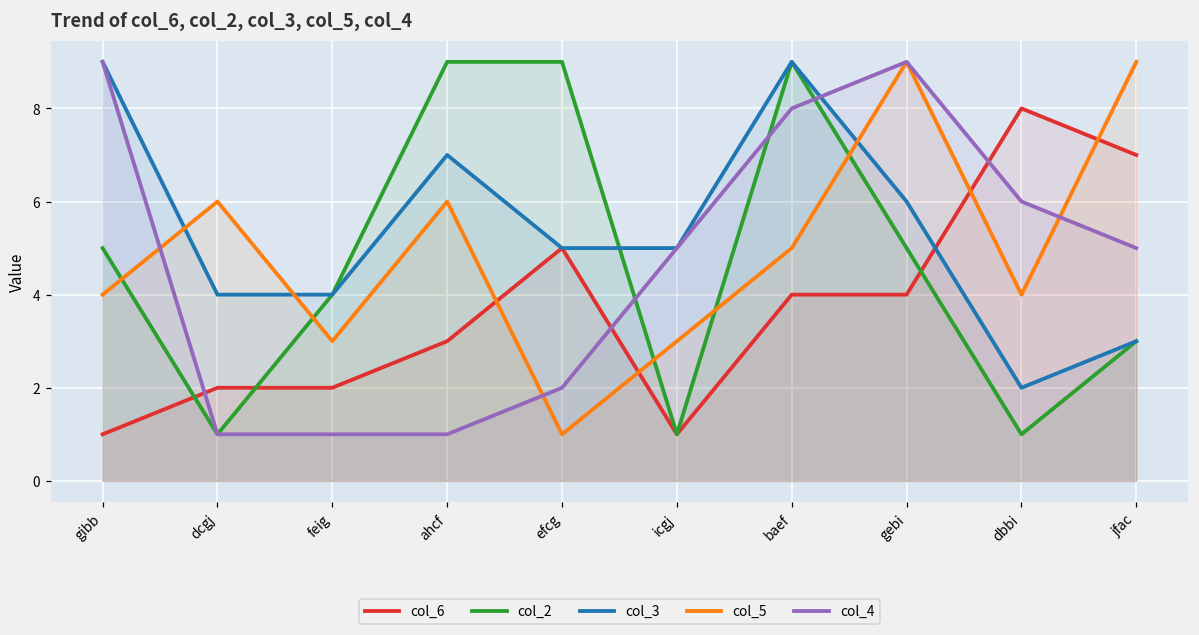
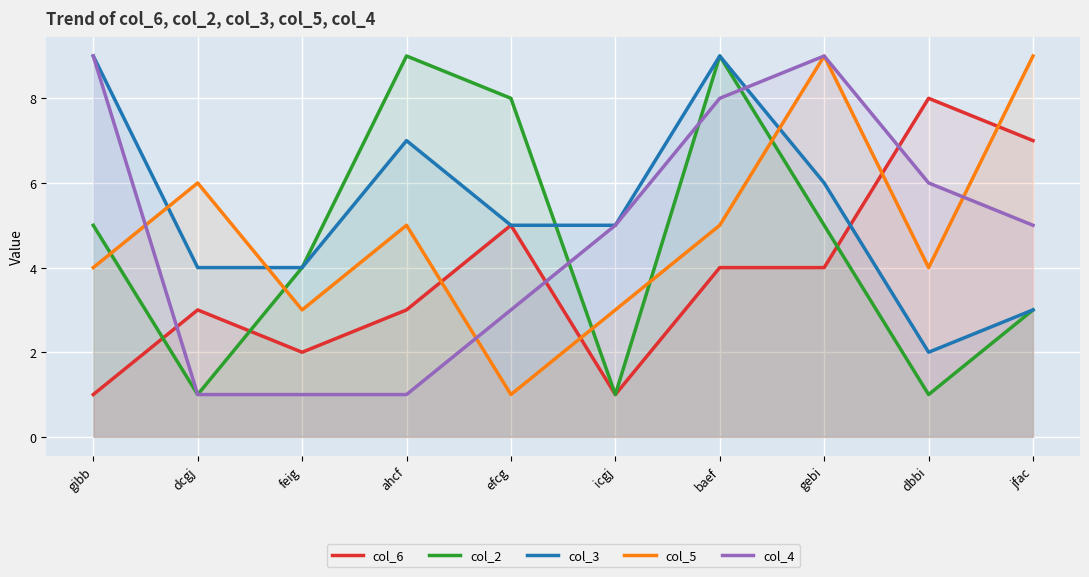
  {
    "col_6": {
      "gibb": 1,
-     "dcgj": 2,
+     "dcgj": 3,
      "feig": 2,
      "ahcf": 3,
      "baef": 4,
      "gebi": 4,
      "dbbi": 8,
      "jfac": 7
    },
    "col_2": {
      "gibb": 5,
      "ahcf": 9,
-     "efcg": 9,
+     "efcg": 8,
      "gebi": 5,
      "dbbi": 1
    },
    "col_3": {
      "dcgj": 4,
      "ahcf": 7,
      "gebi": 6,
      "dbbi": 2
    },
    "col_5": {
      "gibb": 4,
      "dcgj": 6,
      "feig": 3,
-     "ahcf": 6,
+     "ahcf": 5,
      "efcg": 1,
      "icgj": 3,
      "baef": 5,
      "dbbi": 4,
      "jfac": 9
    },
    "col_4": {
      "feig": 1,
      "ahcf": 1,
-     "efcg": 2,
+     "efcg": 3,
      "baef": 8,
      "dbbi": 6,
      "jfac": 5
    }
  }
